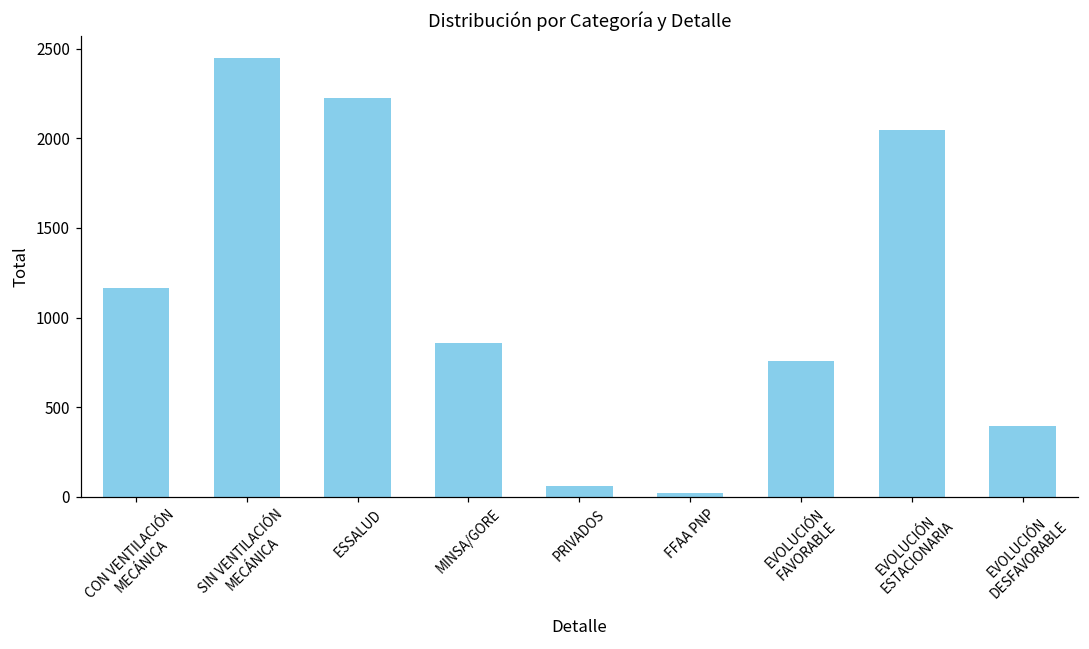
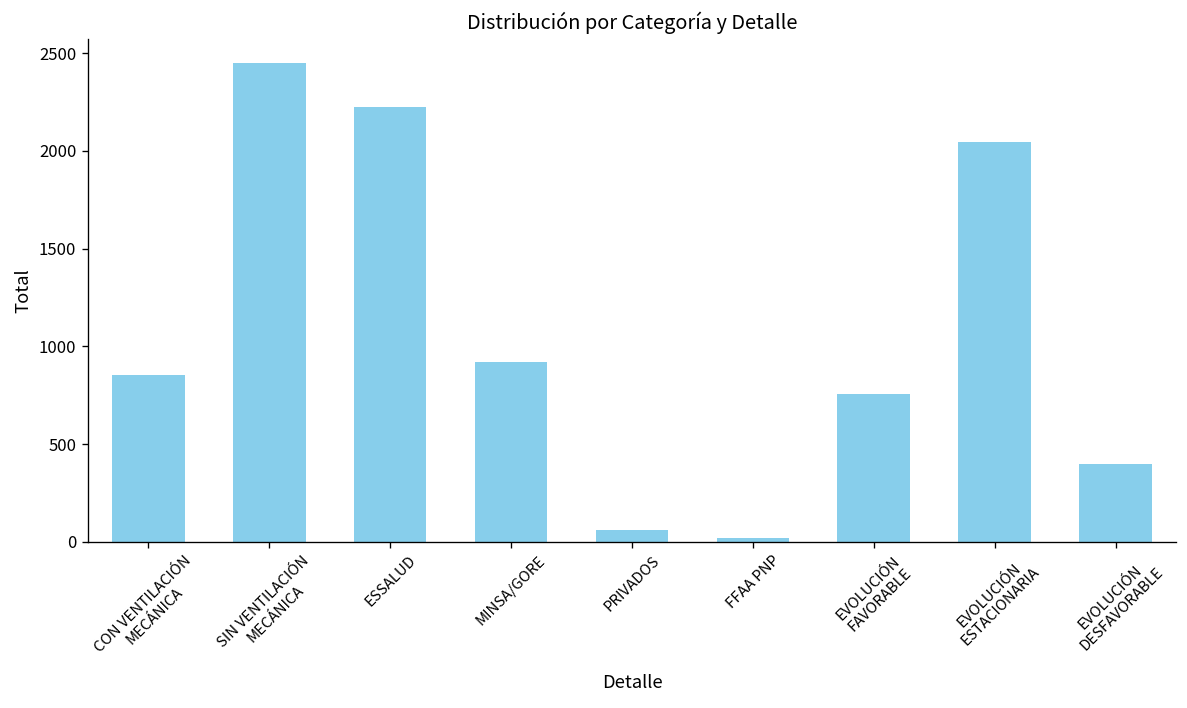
  {
-   "CON VENTILACIÓN MECÁNICA": 1160,
+   "CON VENTILACIÓN MECÁNICA": 850,
    "SIN VENTILACIÓN MECÁNICA": 2450,
    "ESSALUD": 2230,
-   "MINSA/GORE": 860,
+   "MINSA/GORE": 920,
    "PRIVADOS": 60,
    "FFAA PNP": 20,
    "EVOLUCIÓN FAVORABLE": 760,
    "EVOLUCIÓN ESTACIONARIA": 2050,
    "EVOLUCIÓN DESFAVORABLE": 400
  }
